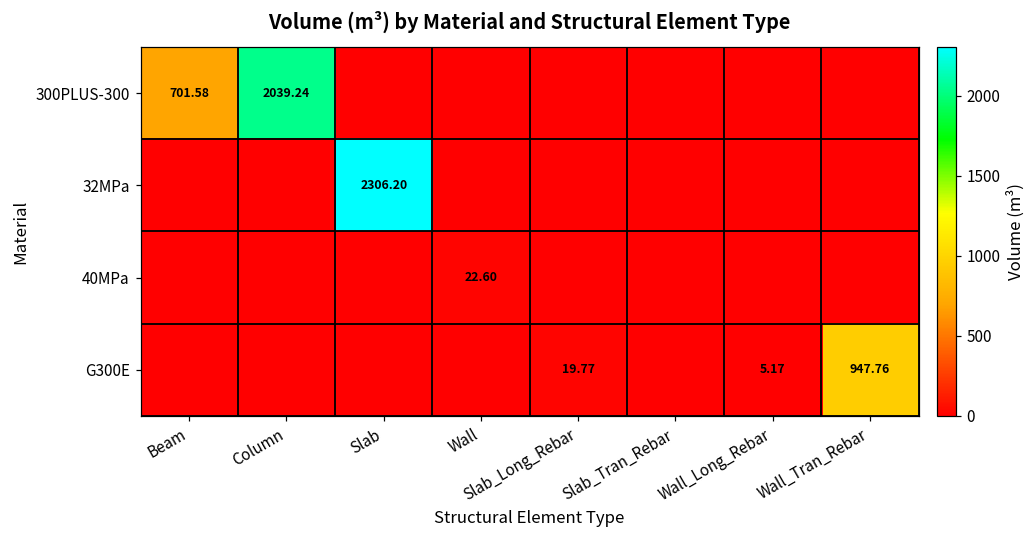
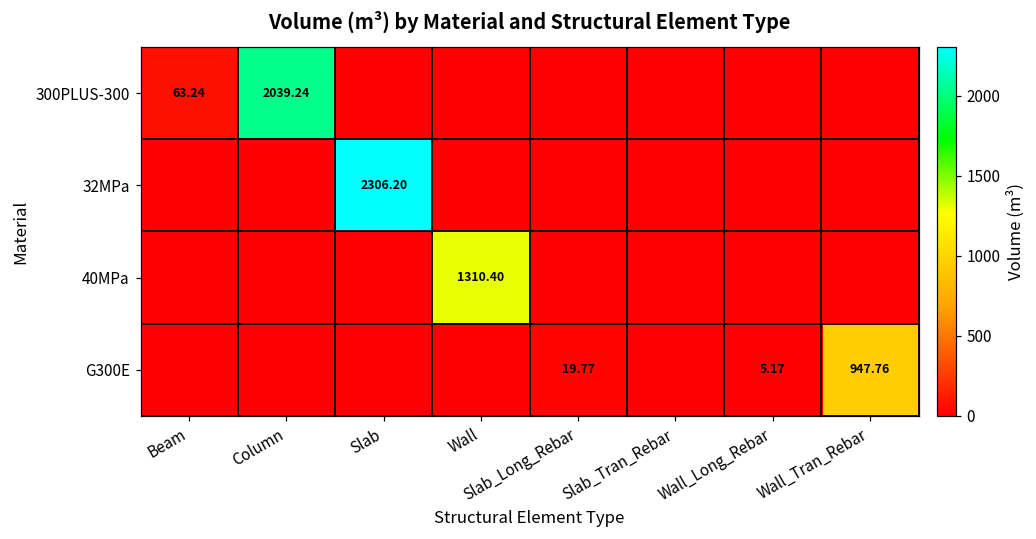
  {
    "300PLUS-300": {
-     "Beam": 701.58,
+     "Beam": 63.24,
      "Column": 2039.24
    },
    "32MPa": {
      "Slab": 2306.20
    },
    "40MPa": {
-     "Wall": 22.60
+     "Wall": 1310.40
    },
    "G300E": {
      "Slab_Long_Rebar": 19.77,
      "Wall_Long_Rebar": 5.17,
      "Wall_Tran_Rebar": 947.76
    }
  }
